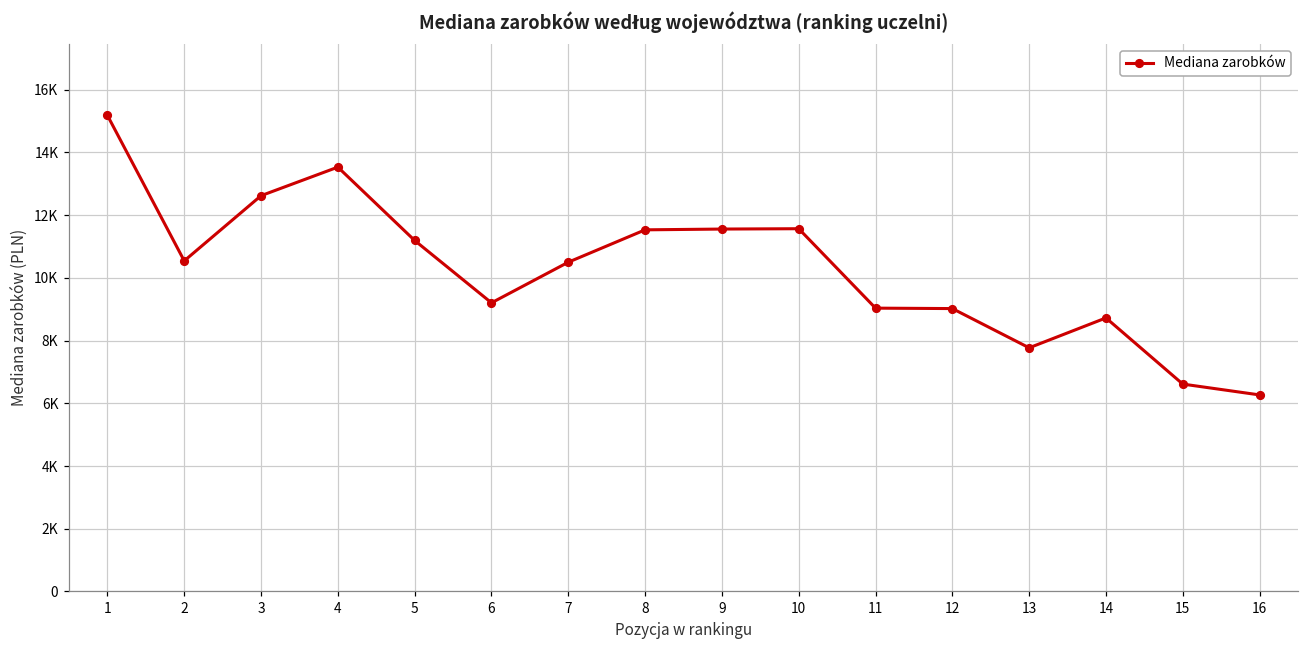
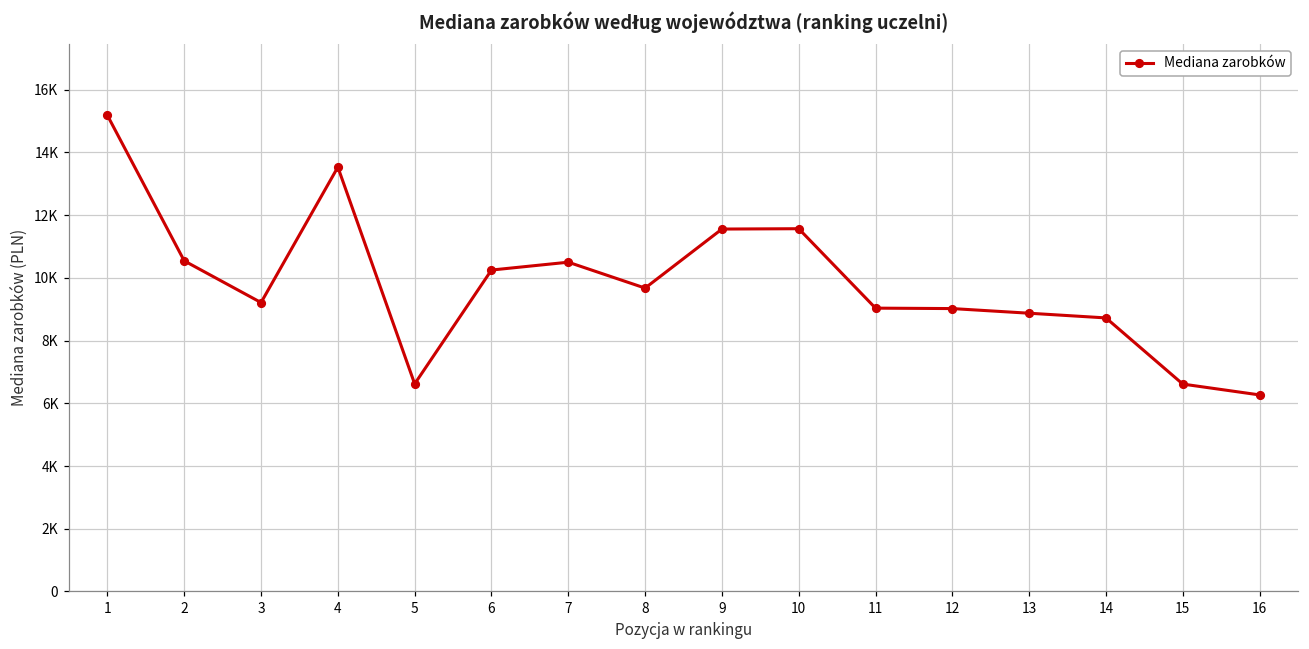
  {
    "1": 15200,
    "2": 10500,
-   "3": 12600,
+   "3": 9200,
    "4": 13500,
-   "5": 11200,
-   "6": 9200,
+   "5": 6600,
+   "6": 10200,
    "7": 10500,
-   "8": 11500,
+   "8": 9700,
    "9": 11600,
    "10": 11600,
    "11": 9000,
    "12": 9000,
-   "13": 7800,
+   "13": 8900,
    "14": 8700,
    "15": 6600,
    "16": 6300
  }
